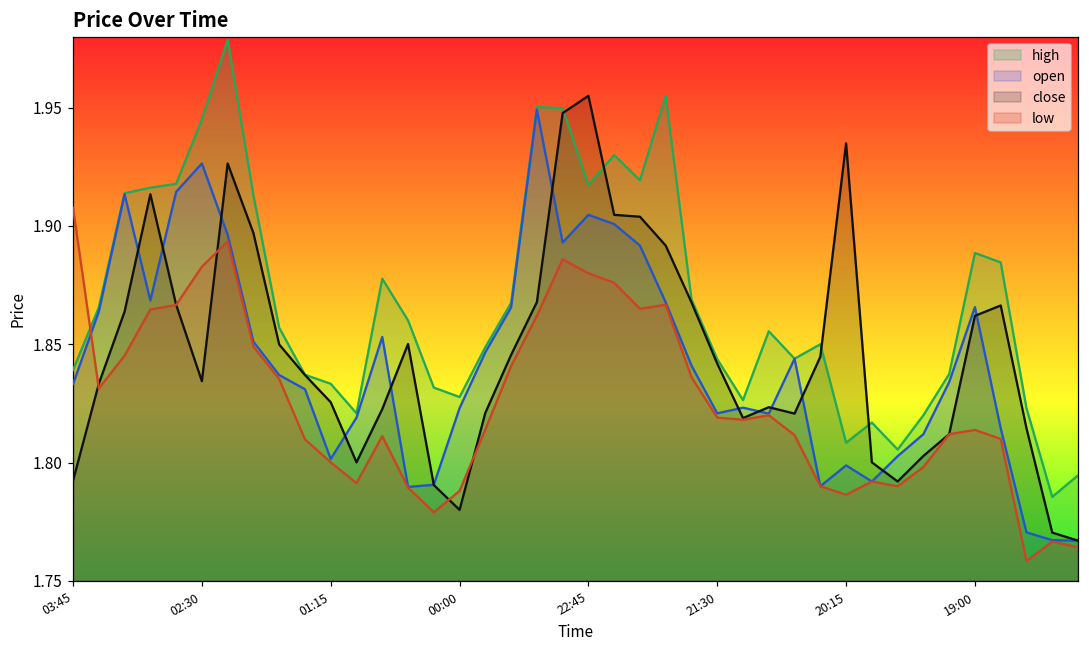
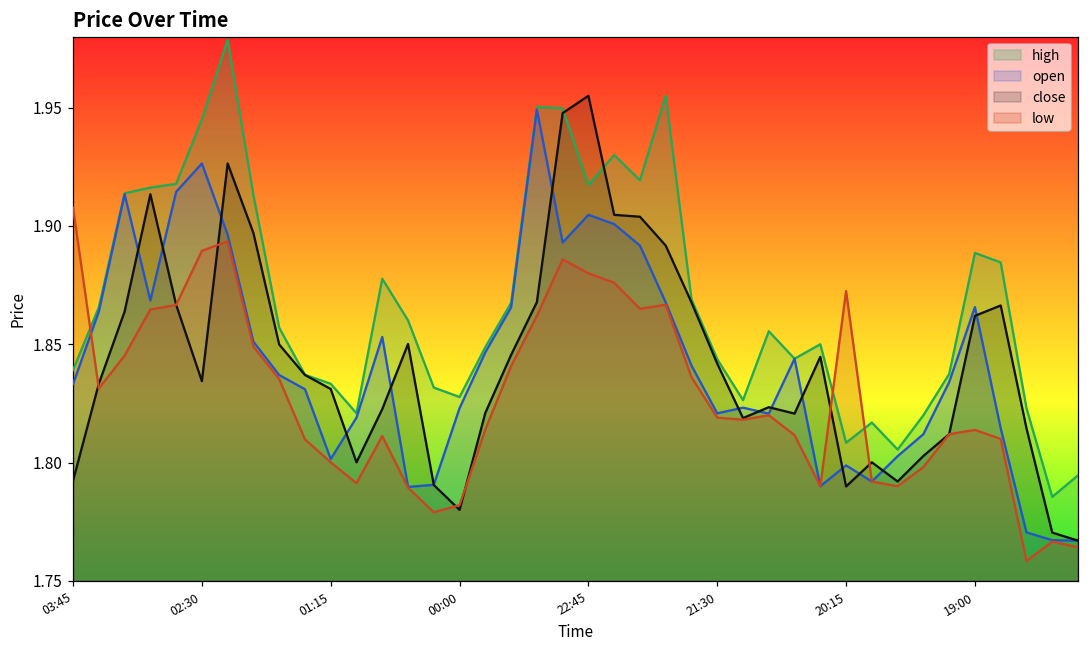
  {
    "close": {
      "03:45": 1.792,
      "02:30": 1.834,
-     "01:15": 1.826,
+     "01:15": 1.831,
      "00:00": 1.780,
      "22:45": 1.955,
      "21:30": 1.842,
-     "20:15": 1.935,
+     "20:15": 1.790,
      "19:00": 1.862
    },
    "low": {
      "03:45": 1.908,
-     "02:30": 1.883,
+     "02:30": 1.890,
      "01:15": 1.800,
-     "00:00": 1.788,
+     "00:00": 1.782,
      "22:45": 1.880,
      "21:30": 1.819,
-     "20:15": 1.786,
+     "20:15": 1.873,
      "19:00": 1.814
    }
  }
